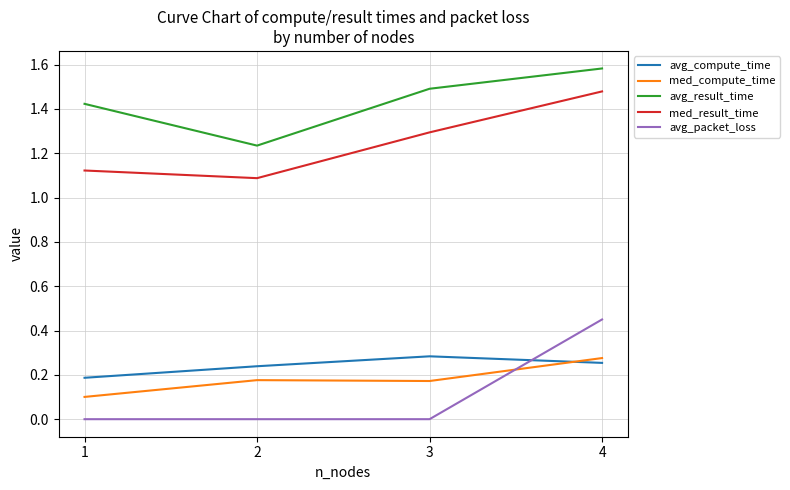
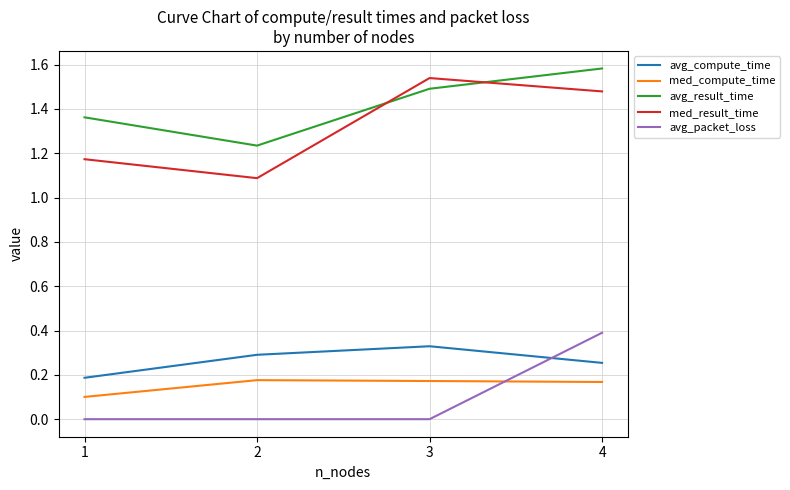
  {
    "avg_compute_time": {
      "1": 0.19,
-     "2": 0.24,
-     "3": 0.28,
+     "2": 0.29,
+     "3": 0.33,
      "4": 0.25
    },
    "med_compute_time": {
      "1": 0.10,
      "2": 0.18,
      "3": 0.17,
-     "4": 0.28
+     "4": 0.17
    },
    "avg_result_time": {
-     "1": 1.42,
+     "1": 1.36,
      "2": 1.23,
      "3": 1.49,
      "4": 1.58
    },
    "med_result_time": {
-     "1": 1.12,
+     "1": 1.17,
      "2": 1.09,
-     "3": 1.29,
+     "3": 1.54,
      "4": 1.48
    },
    "avg_packet_loss": {
      "1": 0.00,
      "2": 0.00,
      "3": 0.00,
-     "4": 0.45
+     "4": 0.39
    }
  }
